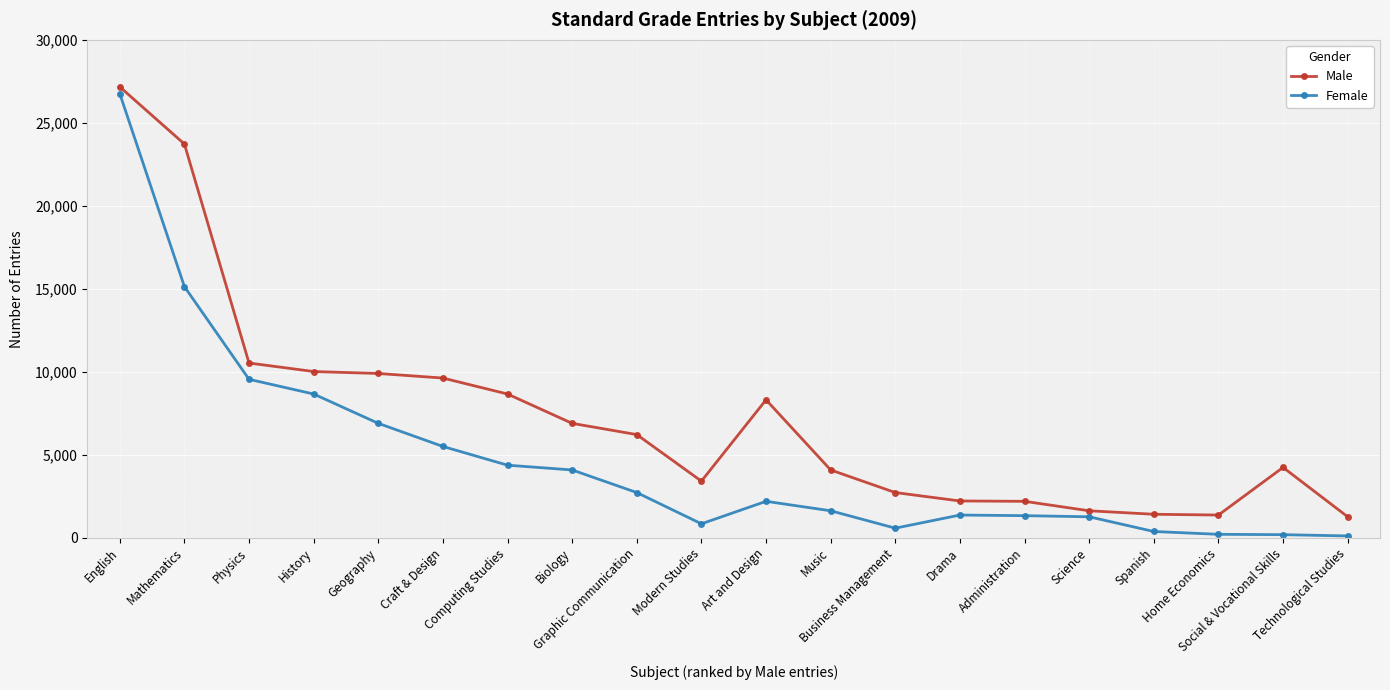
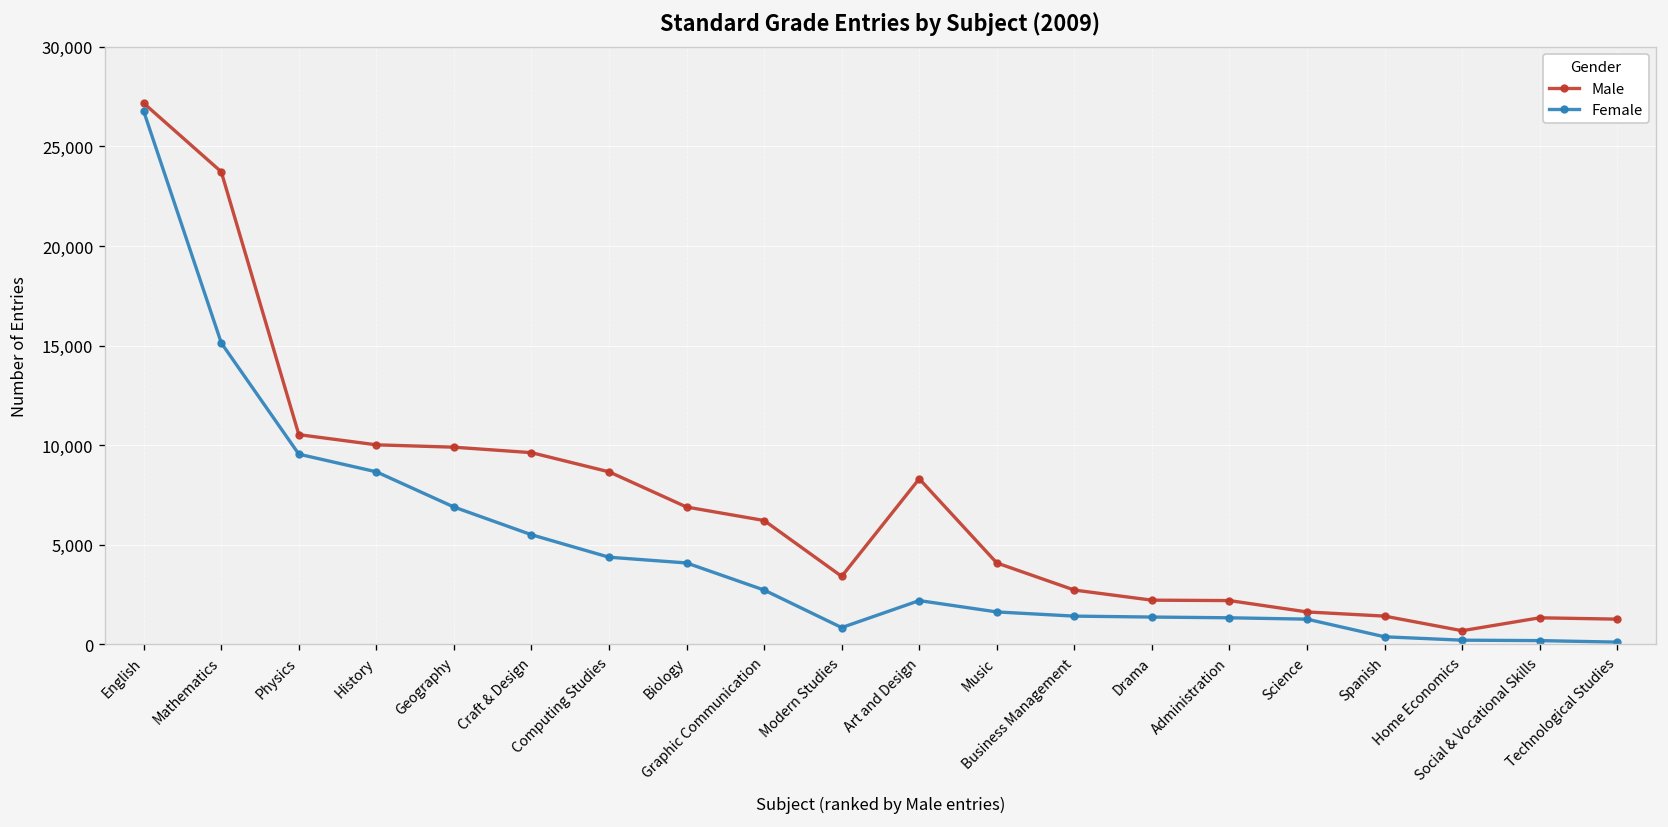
  {
    "Male": {
      "English": "27,200",
      "Mathematics": "23,700",
      "Physics": "10,500",
      "History": "10,000",
      "Geography": "9,900",
      "Craft & Design": "9,600",
      "Computing Studies": "8,700",
      "Biology": "6,900",
      "Graphic Communication": "6,200",
      "Modern Studies": "3,400",
      "Art and Design": "8,300",
      "Music": "4,100",
      "Business Management": "2,700",
      "Drama": "2,200",
      "Administration": "2,200",
      "Science": "1,600",
      "Spanish": "1,400",
-     "Home Economics": "1,400",
-     "Social & Vocational Skills": "4,200",
+     "Home Economics": "700",
+     "Social & Vocational Skills": "1,300",
      "Technological Studies": "1,300"
    },
    "Female": {
      "English": "26,800",
      "Mathematics": "15,100",
      "Physics": "9,500",
      "History": "8,700",
      "Geography": "6,900",
      "Craft & Design": "5,500",
      "Computing Studies": "4,400",
      "Biology": "4,100",
      "Graphic Communication": "2,700",
      "Modern Studies": "800",
      "Art and Design": "2,200",
      "Music": "1,600",
-     "Business Management": "600",
+     "Business Management": "1,400",
      "Drama": "1,400",
      "Administration": "1,300",
      "Science": "1,300",
      "Spanish": "400",
      "Home Economics": "200",
      "Social & Vocational Skills": "200",
      "Technological Studies": "100"
    }
  }
